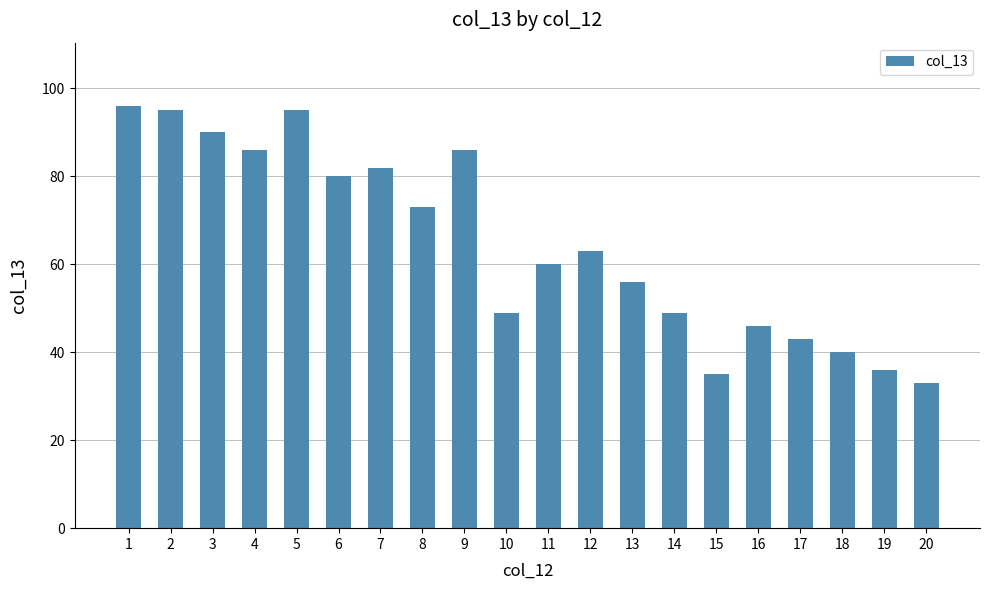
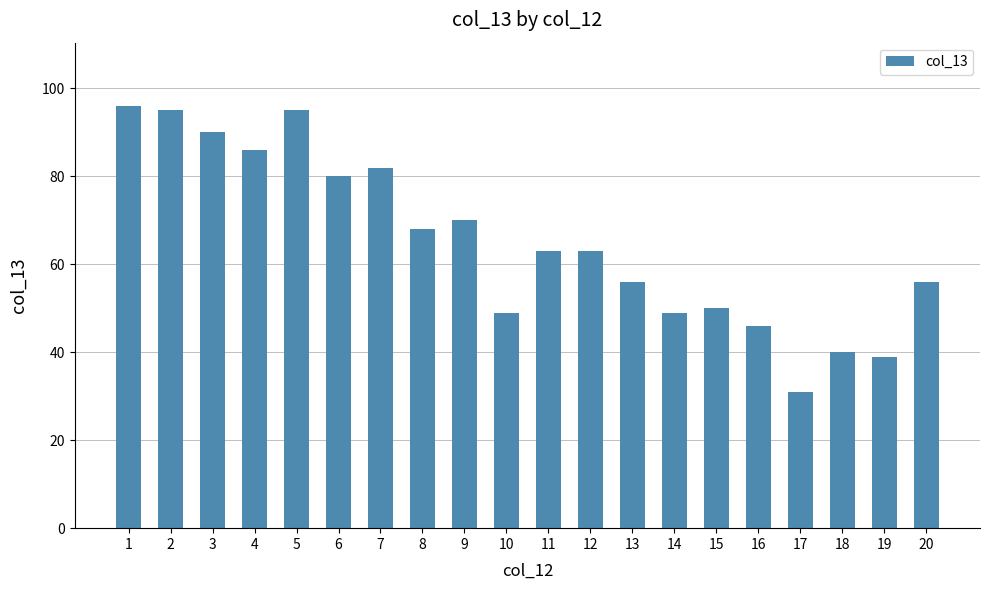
  {
    "1": 96,
    "2": 95,
    "3": 90,
    "4": 86,
    "5": 95,
    "6": 80,
    "7": 82,
-   "8": 73,
-   "9": 86,
+   "8": 68,
+   "9": 70,
    "10": 49,
-   "11": 60,
+   "11": 63,
    "12": 63,
    "13": 56,
    "14": 49,
-   "15": 35,
+   "15": 50,
    "16": 46,
-   "17": 43,
+   "17": 31,
    "18": 40,
-   "19": 36,
-   "20": 33
+   "19": 39,
+   "20": 56
  }
